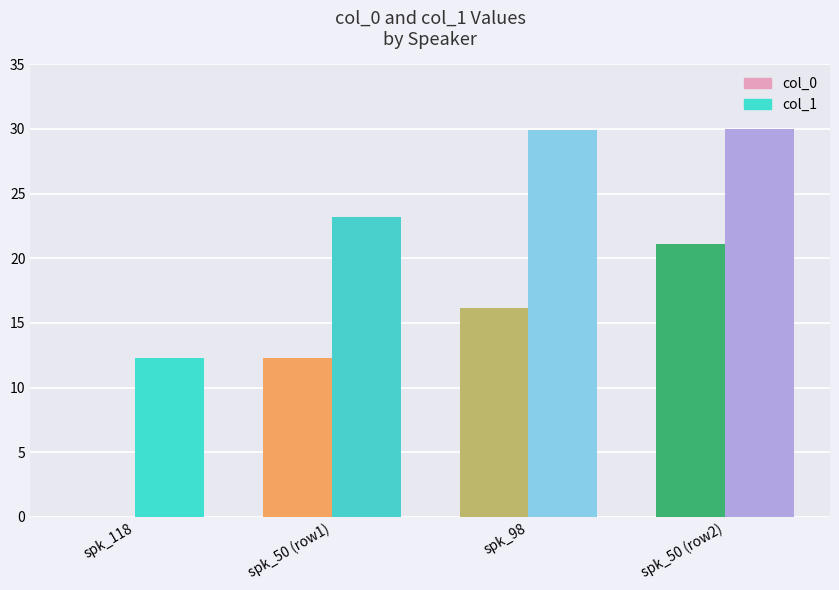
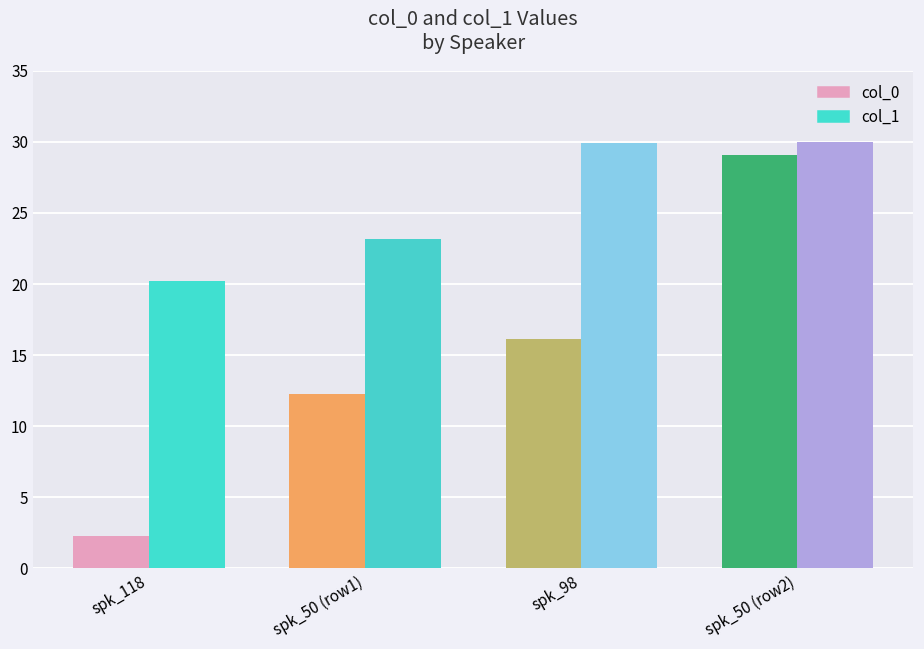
  {
    "col_0": {
-     "spk_118": 0.0,
+     "spk_118": 2.3,
      "spk_50 (row1)": 12.3,
      "spk_98": 16.1,
-     "spk_50 (row2)": 21.1
+     "spk_50 (row2)": 29.1
    },
    "col_1": {
-     "spk_118": 12.3,
+     "spk_118": 20.2,
      "spk_50 (row1)": 23.2,
      "spk_98": 29.9,
      "spk_50 (row2)": 30.0
    }
  }
